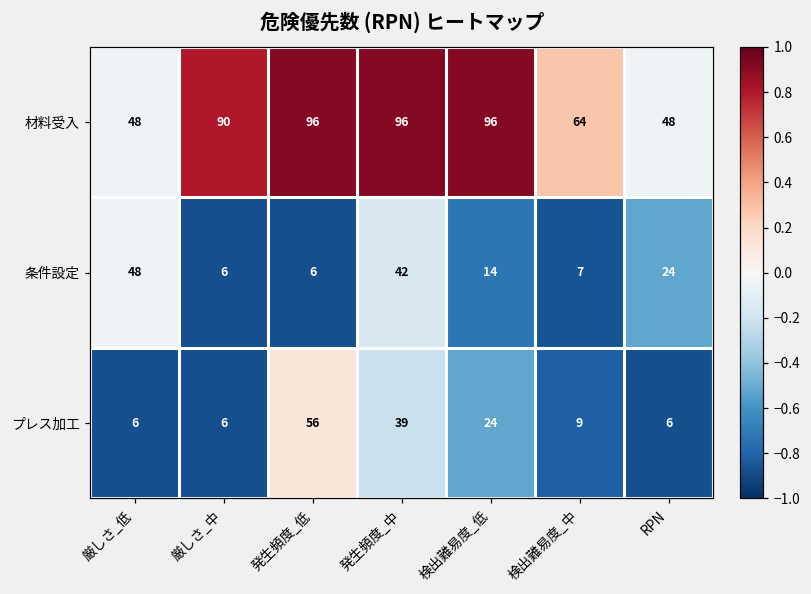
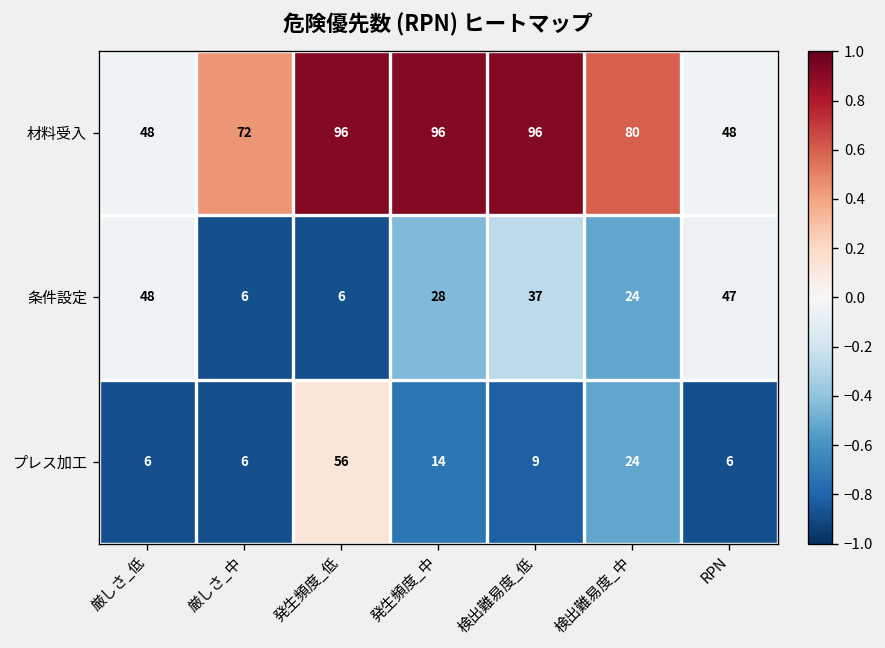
  {
    "材料受入": {
      "厳しさ_低": 48,
-     "厳しさ_中": 90,
+     "厳しさ_中": 72,
      "発生頻度_低": 96,
      "発生頻度_中": 96,
      "検出難易度_低": 96,
-     "検出難易度_中": 64,
+     "検出難易度_中": 80,
      "RPN": 48
    },
    "条件設定": {
      "厳しさ_低": 48,
      "厳しさ_中": 6,
      "発生頻度_低": 6,
-     "発生頻度_中": 42,
-     "検出難易度_低": 14,
-     "検出難易度_中": 7,
-     "RPN": 24
+     "発生頻度_中": 28,
+     "検出難易度_低": 37,
+     "検出難易度_中": 24,
+     "RPN": 47
    },
    "プレス加工": {
      "厳しさ_低": 6,
      "厳しさ_中": 6,
      "発生頻度_低": 56,
-     "発生頻度_中": 39,
-     "検出難易度_低": 24,
-     "検出難易度_中": 9,
+     "発生頻度_中": 14,
+     "検出難易度_低": 9,
+     "検出難易度_中": 24,
      "RPN": 6
    }
  }
